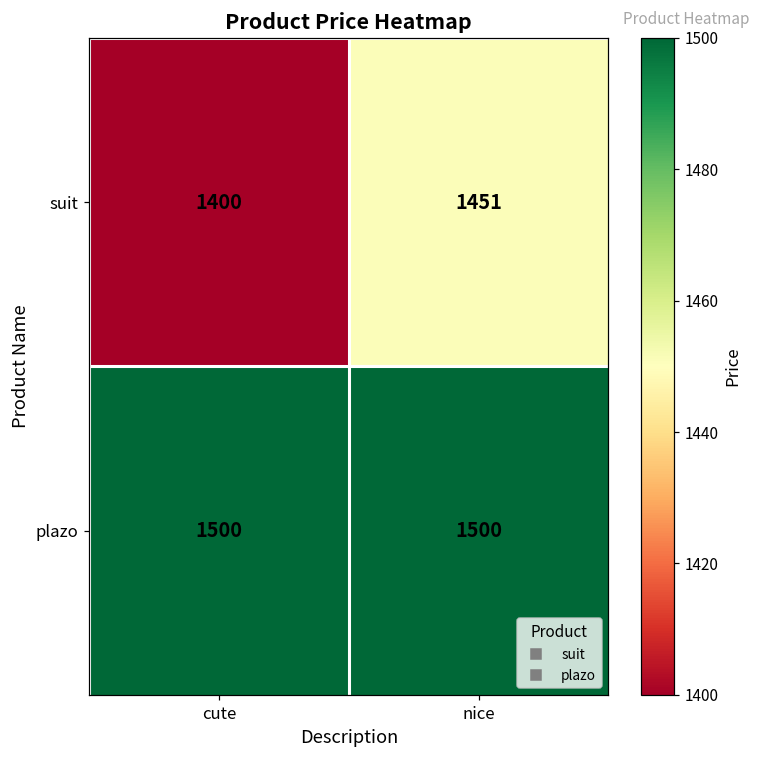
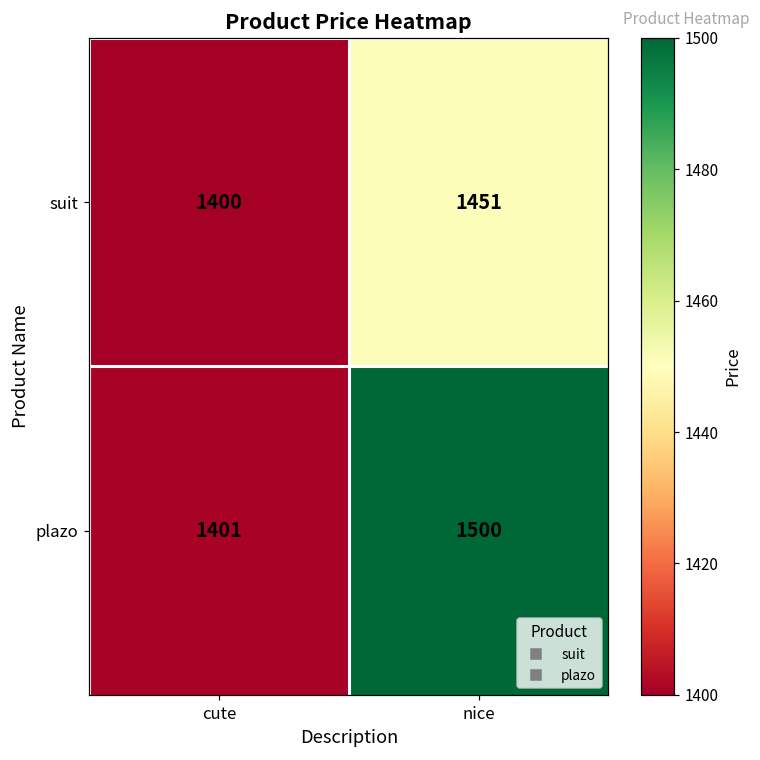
  {
    "suit": {
      "cute": 1400,
      "nice": 1451
    },
    "plazo": {
-     "cute": 1500,
+     "cute": 1401,
      "nice": 1500
    }
  }
